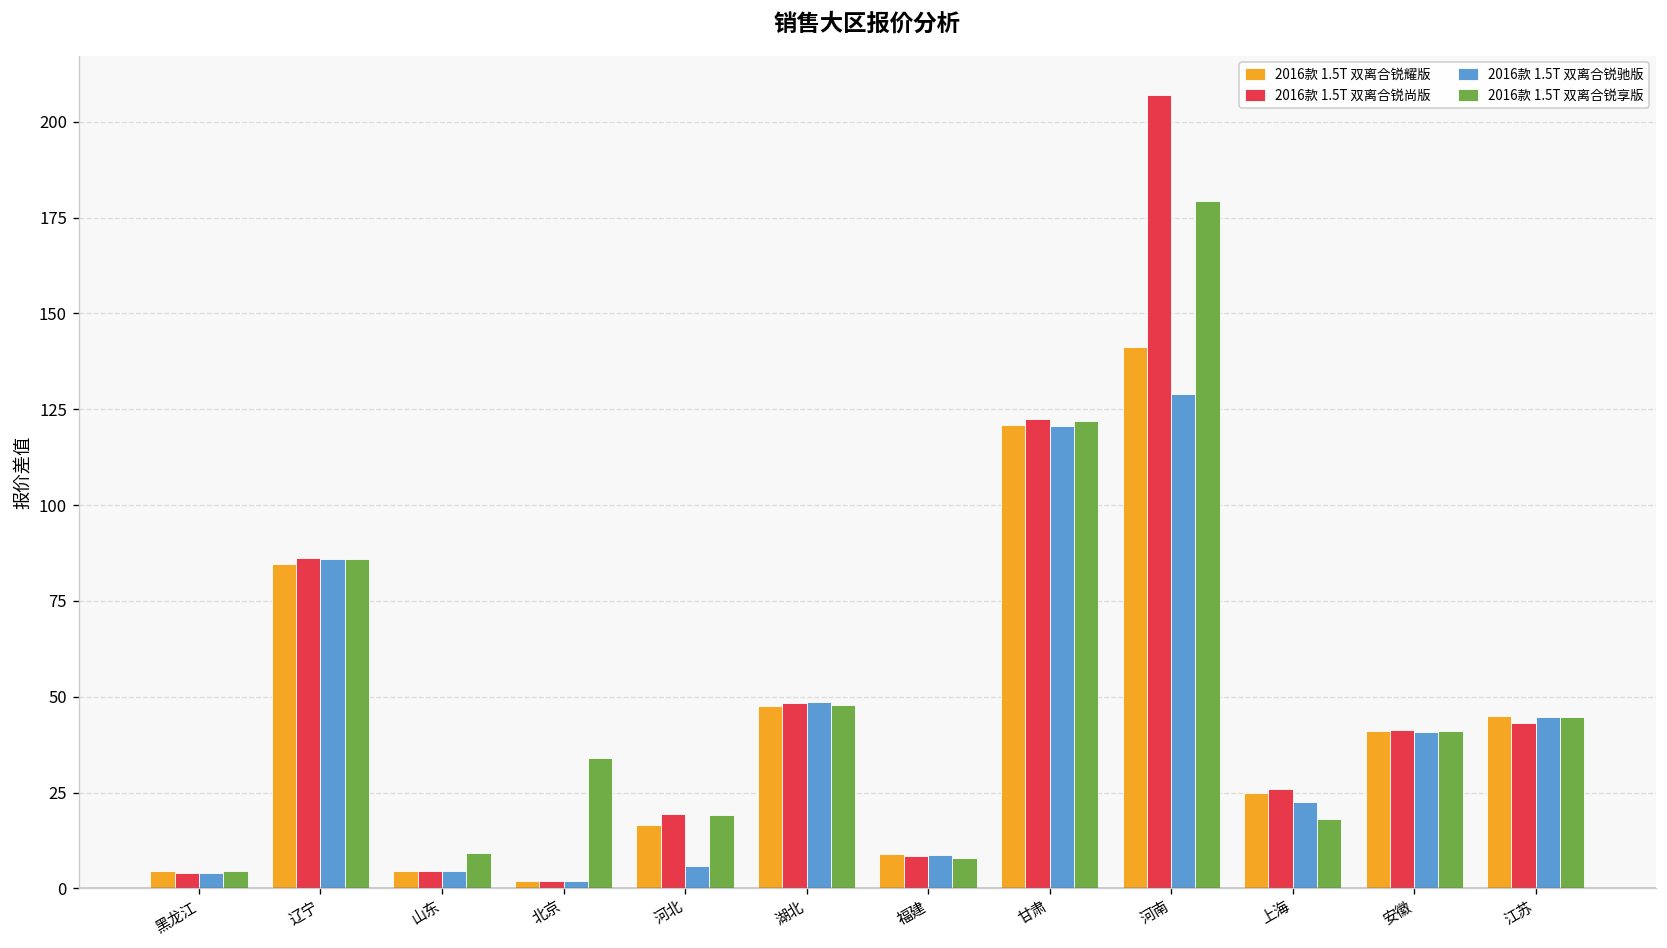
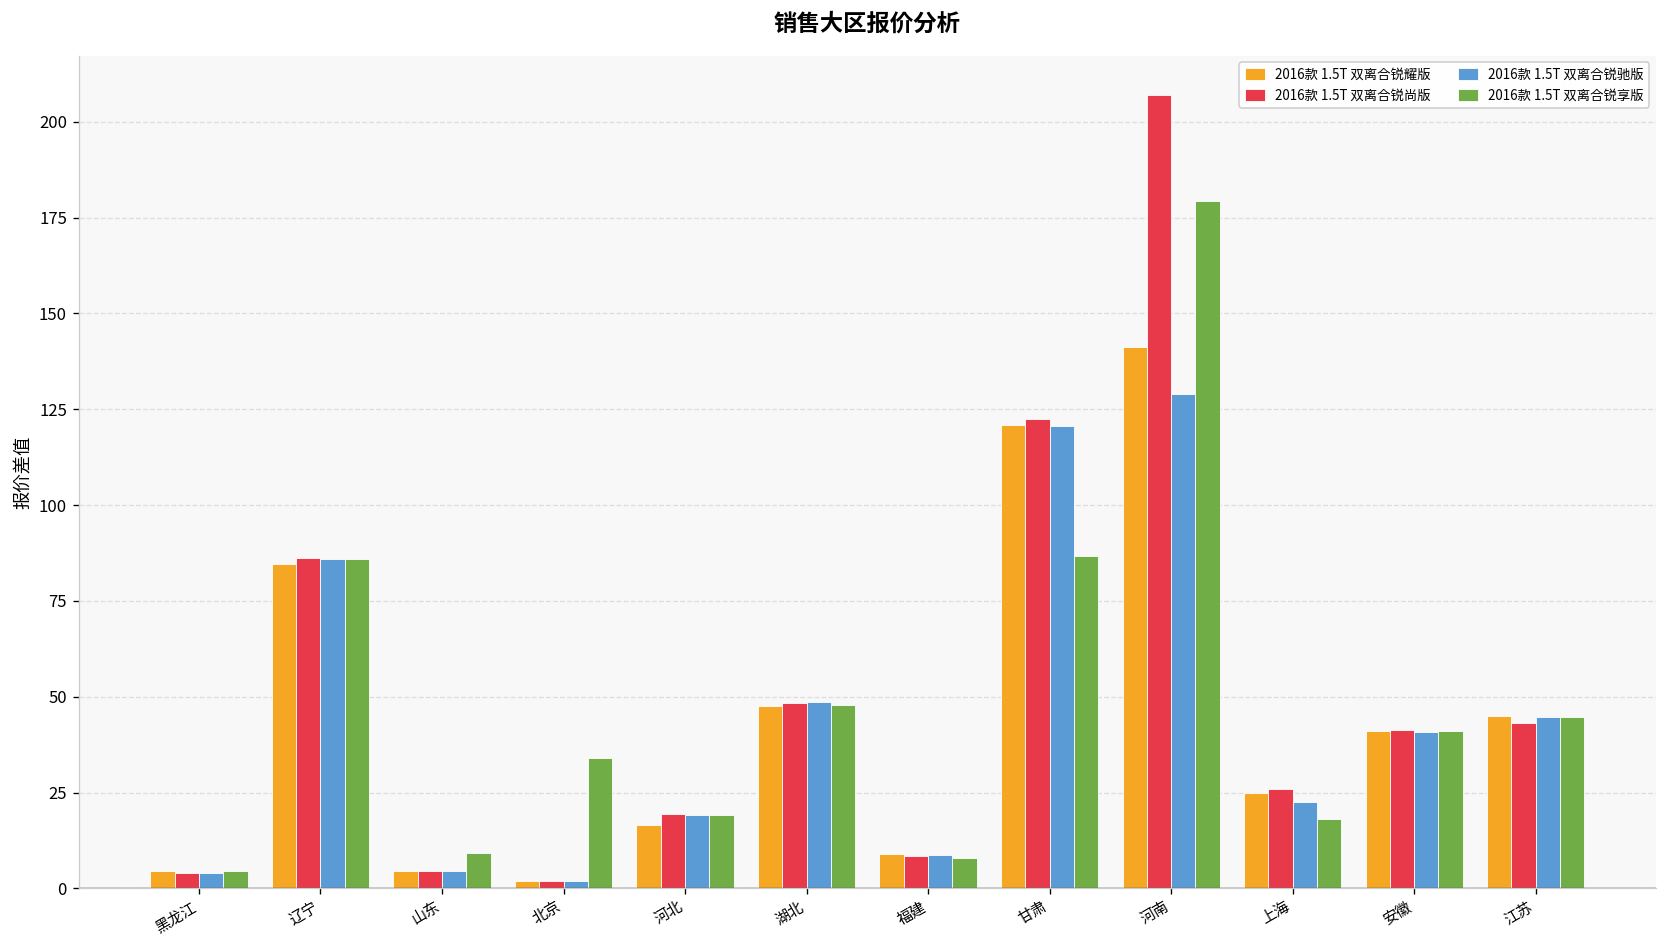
  {
    "2016款 1.5T 双离合锐耀版": {
      "黑龙江": 5,
      "辽宁": 85,
      "山东": 5,
      "北京": 2,
      "河北": 16,
      "湖北": 48,
      "福建": 9,
      "甘肃": 121,
      "河南": 141,
      "上海": 25,
      "安徽": 41,
      "江苏": 45
    },
    "2016款 1.5T 双离合锐尚版": {
      "黑龙江": 4,
      "辽宁": 86,
      "山东": 5,
      "北京": 2,
      "河北": 19,
      "湖北": 48,
      "福建": 8,
      "甘肃": 122,
      "河南": 207,
      "上海": 26,
      "安徽": 41,
      "江苏": 43
    },
    "2016款 1.5T 双离合锐驰版": {
      "黑龙江": 4,
      "辽宁": 86,
      "山东": 5,
      "北京": 2,
-     "河北": 6,
+     "河北": 19,
      "湖北": 49,
      "福建": 9,
      "甘肃": 121,
      "河南": 129,
      "上海": 22,
      "安徽": 41,
      "江苏": 45
    },
    "2016款 1.5T 双离合锐享版": {
      "黑龙江": 5,
      "辽宁": 86,
      "山东": 9,
      "北京": 34,
      "河北": 19,
      "湖北": 48,
      "福建": 8,
-     "甘肃": 122,
+     "甘肃": 87,
      "河南": 179,
      "上海": 18,
      "安徽": 41,
      "江苏": 45
    }
  }
